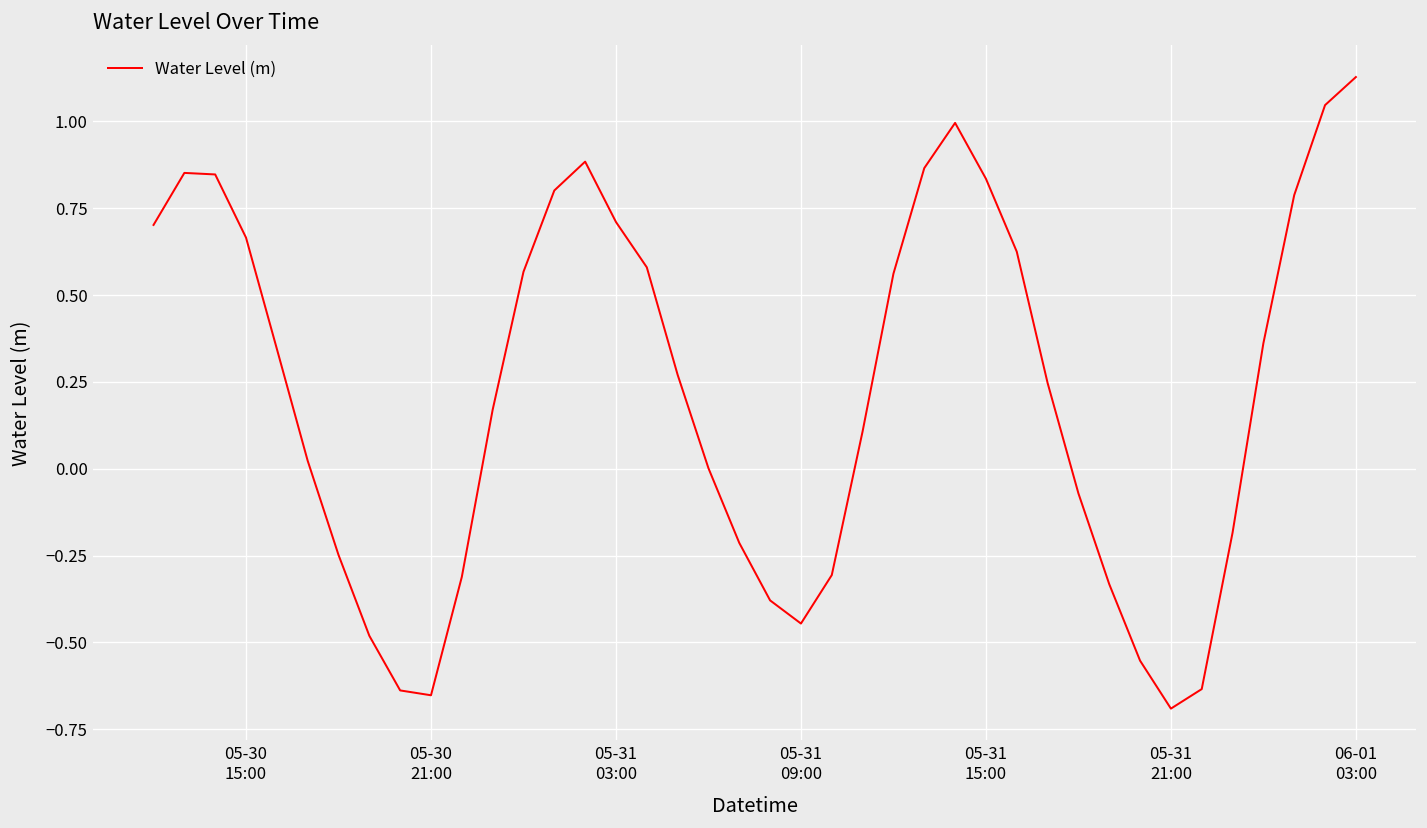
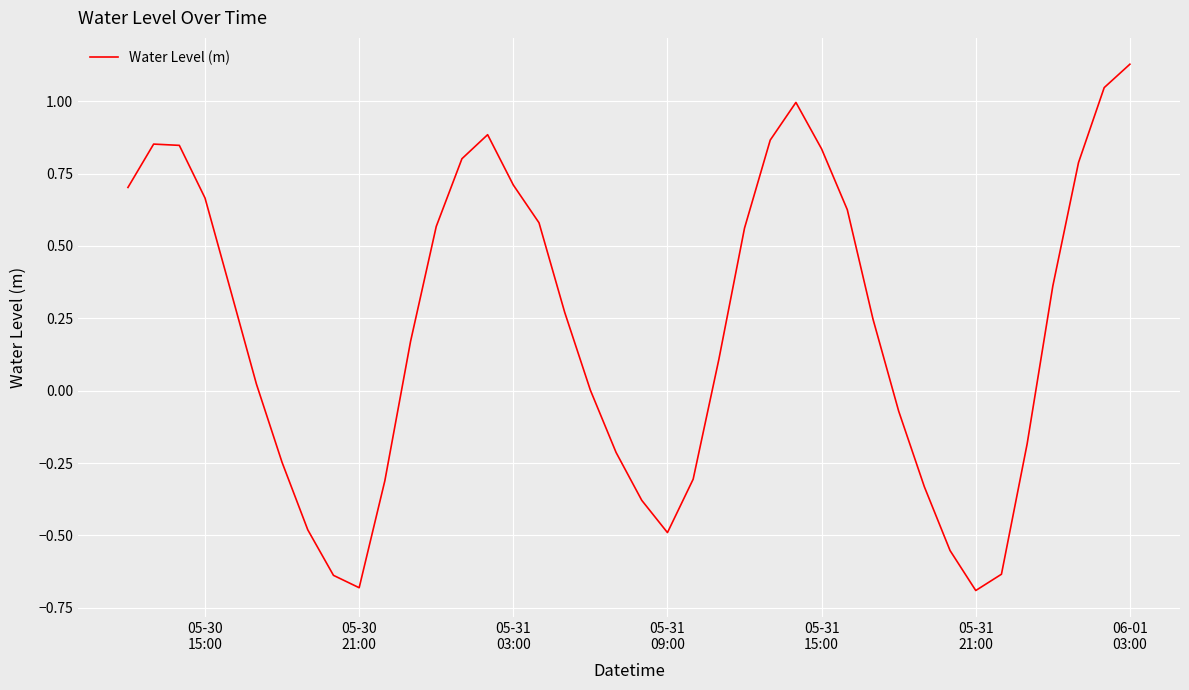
  {
    "05-30 15:00": 0.67,
-   "05-30 21:00": -0.65,
+   "05-30 21:00": -0.68,
    "05-31 03:00": 0.71,
-   "05-31 09:00": -0.45,
+   "05-31 09:00": -0.49,
    "05-31 15:00": 0.83,
    "05-31 21:00": -0.69,
    "06-01 03:00": 1.13
  }
